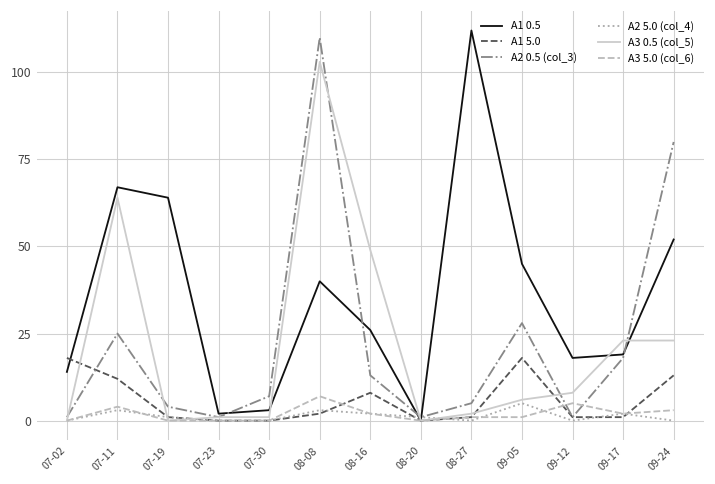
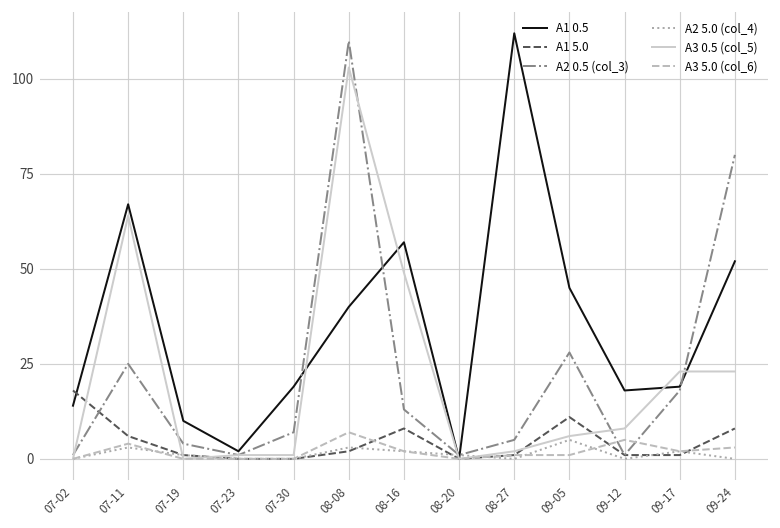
  {
    "A1 0.5": {
      "07-02": 14,
      "07-11": 67,
-     "07-19": 64,
+     "07-19": 10,
      "07-23": 2,
-     "07-30": 3,
+     "07-30": 19,
      "08-08": 40,
-     "08-16": 26,
+     "08-16": 57,
      "08-27": 112,
      "09-05": 45,
      "09-12": 18,
      "09-17": 19,
      "09-24": 52
    },
    "A1 5.0": {
      "07-02": 18,
-     "07-11": 12,
+     "07-11": 6,
      "08-08": 2,
      "08-16": 8,
-     "09-05": 18,
+     "09-05": 11,
      "09-17": 1,
-     "09-24": 13
+     "09-24": 8
    }
  }
